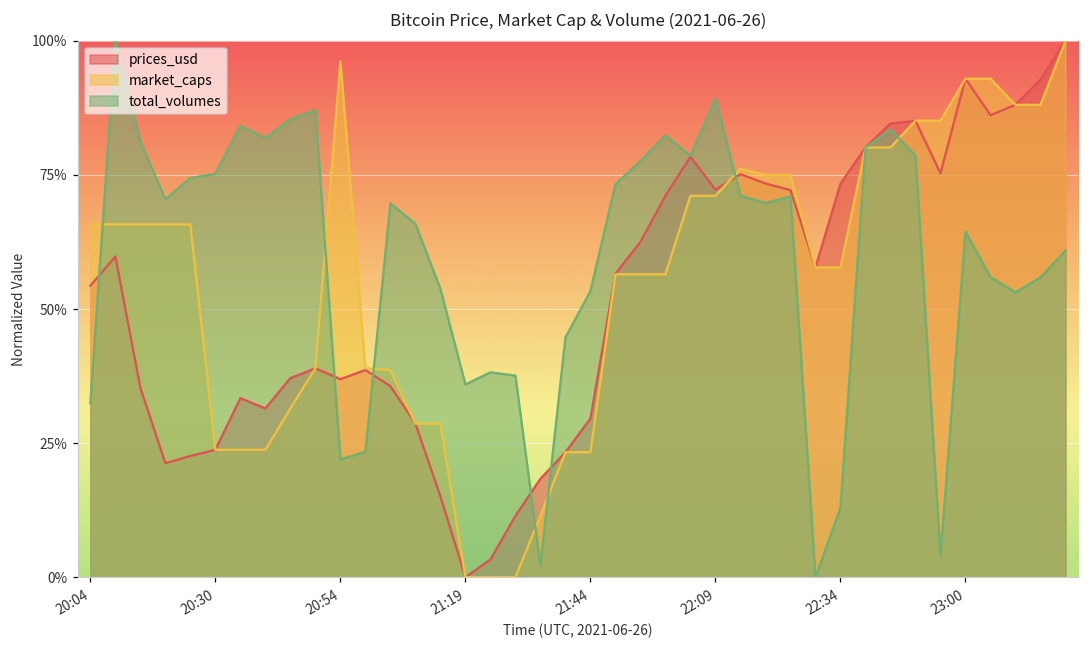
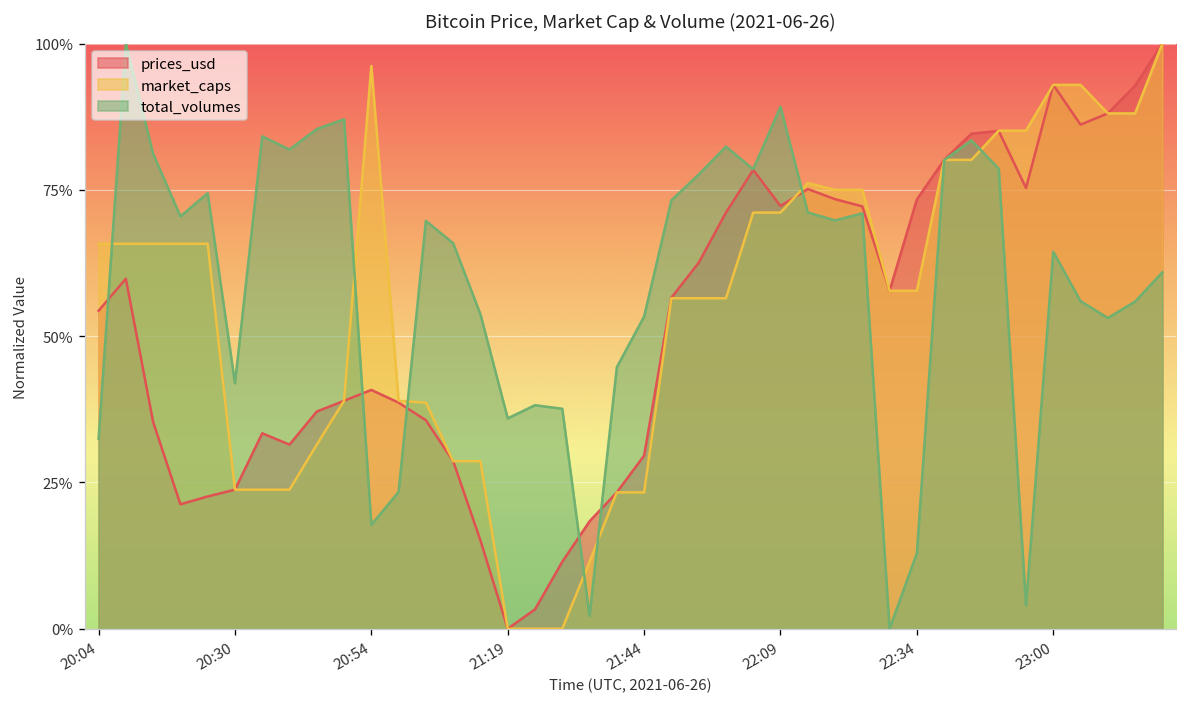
  {
    "prices_usd": {
      "20:04": "54%",
-     "20:54": "37%",
+     "20:54": "41%",
      "21:44": "30%",
      "22:09": "72%",
      "22:34": "73%"
    },
    "market_caps": {
      "20:04": "66%",
      "20:54": "96%",
      "21:44": "23%",
      "22:09": "71%",
      "22:34": "58%"
    },
    "total_volumes": {
      "20:04": "32%",
-     "20:30": "75%",
-     "20:54": "22%",
+     "20:30": "42%",
+     "20:54": "18%",
      "21:19": "36%",
      "21:44": "53%",
      "22:09": "89%",
      "22:34": "13%",
      "23:00": "64%"
    }
  }
